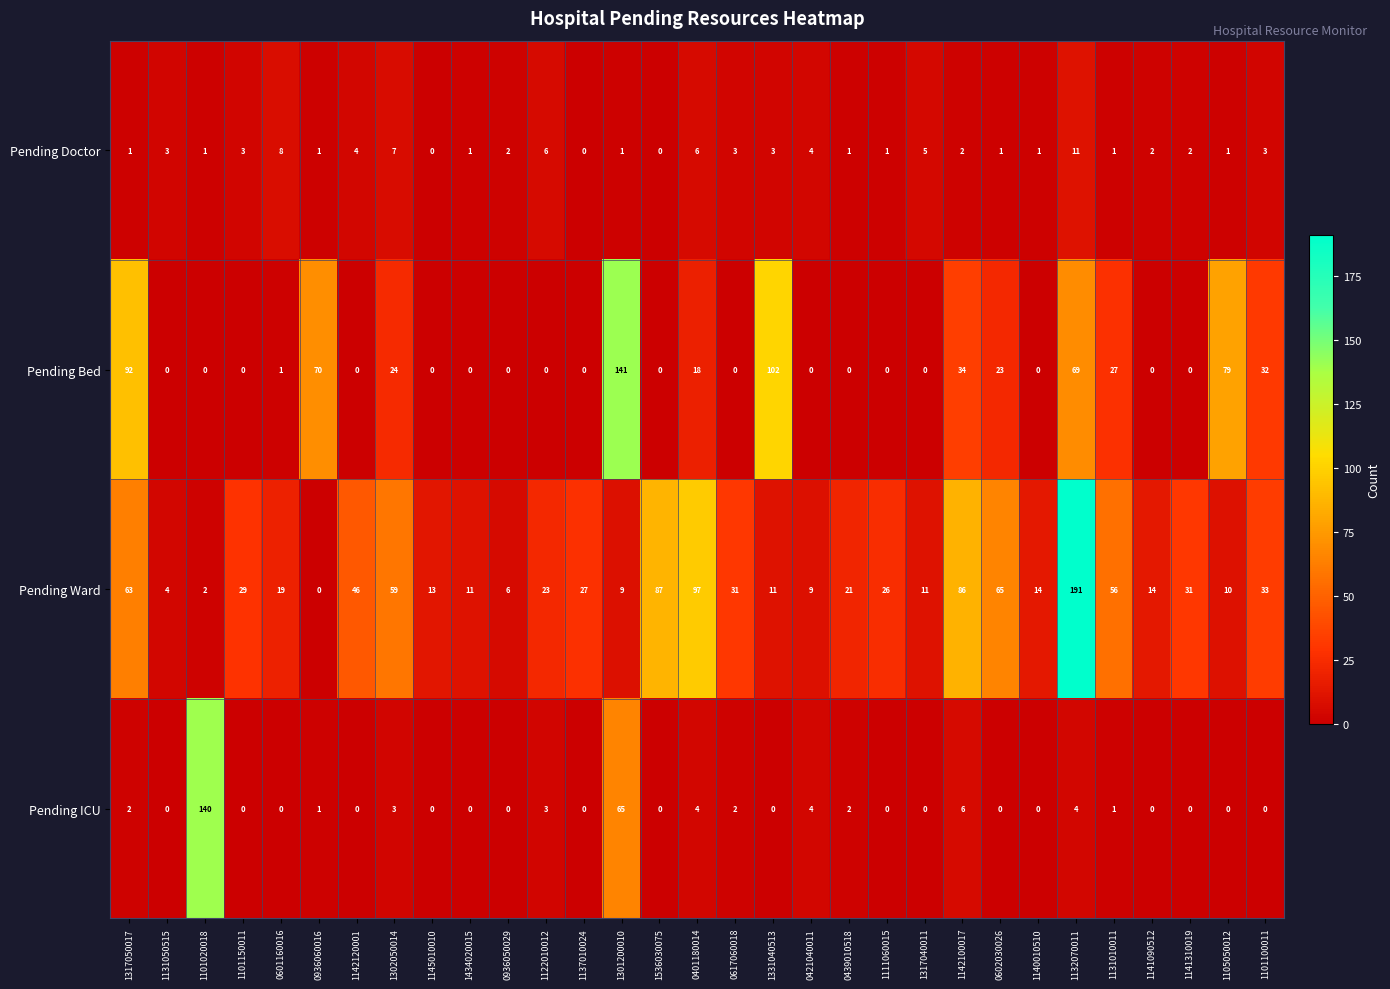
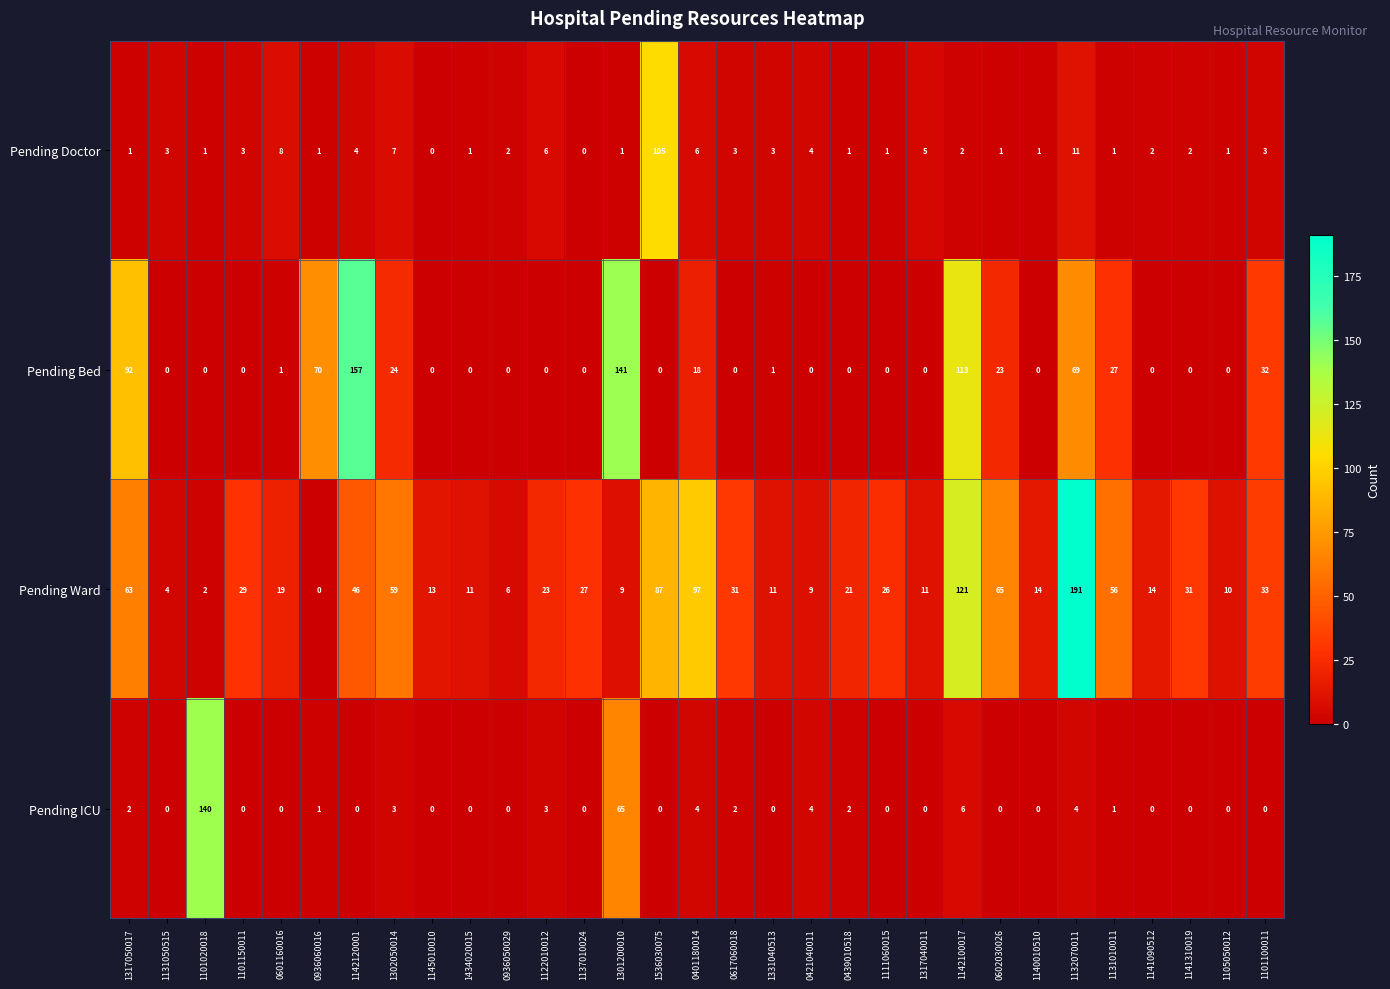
  {
    "Pending Doctor": {
      "1317050017": 1,
      "1131050515": 3,
      "1101020018": 1,
      "1101150011": 3,
      "0601160016": 8,
      "0936060016": 1,
      "1142120001": 4,
      "1302050014": 7,
      "1145010010": 0,
      "1434020015": 1,
      "0936050029": 2,
      "1122010012": 6,
      "1137010024": 0,
      "1301200010": 1,
-     "1536030075": 0,
+     "1536030075": 105,
      "0401180014": 6,
      "0617060018": 3,
      "1331040513": 3,
      "0421040011": 4,
      "0439010518": 1,
      "1111060015": 1,
      "1317040011": 5,
      "1142100017": 2,
      "0602030026": 1,
      "1140010510": 1,
      "1132070011": 11,
      "1131010011": 1,
      "1141090512": 2,
      "1141310019": 2,
      "1105050012": 1,
      "1101100011": 3
    },
    "Pending Bed": {
      "1317050017": 92,
      "1131050515": 0,
      "1101020018": 0,
      "1101150011": 0,
      "0601160016": 1,
      "0936060016": 70,
-     "1142120001": 0,
+     "1142120001": 157,
      "1302050014": 24,
      "1145010010": 0,
      "1434020015": 0,
      "0936050029": 0,
      "1122010012": 0,
      "1137010024": 0,
      "1301200010": 141,
      "1536030075": 0,
      "0401180014": 18,
      "0617060018": 0,
-     "1331040513": 102,
+     "1331040513": 1,
      "0421040011": 0,
      "0439010518": 0,
      "1111060015": 0,
      "1317040011": 0,
-     "1142100017": 34,
+     "1142100017": 113,
      "0602030026": 23,
      "1140010510": 0,
      "1132070011": 69,
      "1131010011": 27,
      "1141090512": 0,
      "1141310019": 0,
-     "1105050012": 79,
+     "1105050012": 0,
      "1101100011": 32
    },
    "Pending Ward": {
      "1317050017": 63,
      "1131050515": 4,
      "1101020018": 2,
      "1101150011": 29,
      "0601160016": 19,
      "0936060016": 0,
      "1142120001": 46,
      "1302050014": 59,
      "1145010010": 13,
      "1434020015": 11,
      "0936050029": 6,
      "1122010012": 23,
      "1137010024": 27,
      "1301200010": 9,
      "1536030075": 87,
      "0401180014": 97,
      "0617060018": 31,
      "1331040513": 11,
      "0421040011": 9,
      "0439010518": 21,
      "1111060015": 26,
      "1317040011": 11,
-     "1142100017": 86,
+     "1142100017": 121,
      "0602030026": 65,
      "1140010510": 14,
      "1132070011": 191,
      "1131010011": 56,
      "1141090512": 14,
      "1141310019": 31,
      "1105050012": 10,
      "1101100011": 33
    },
    "Pending ICU": {
      "1317050017": 2,
      "1131050515": 0,
      "1101020018": 140,
      "1101150011": 0,
      "0601160016": 0,
      "0936060016": 1,
      "1142120001": 0,
      "1302050014": 3,
      "1145010010": 0,
      "1434020015": 0,
      "0936050029": 0,
      "1122010012": 3,
      "1137010024": 0,
      "1301200010": 65,
      "1536030075": 0,
      "0401180014": 4,
      "0617060018": 2,
      "1331040513": 0,
      "0421040011": 4,
      "0439010518": 2,
      "1111060015": 0,
      "1317040011": 0,
      "1142100017": 6,
      "0602030026": 0,
      "1140010510": 0,
      "1132070011": 4,
      "1131010011": 1,
      "1141090512": 0,
      "1141310019": 0,
      "1105050012": 0,
      "1101100011": 0
    }
  }
